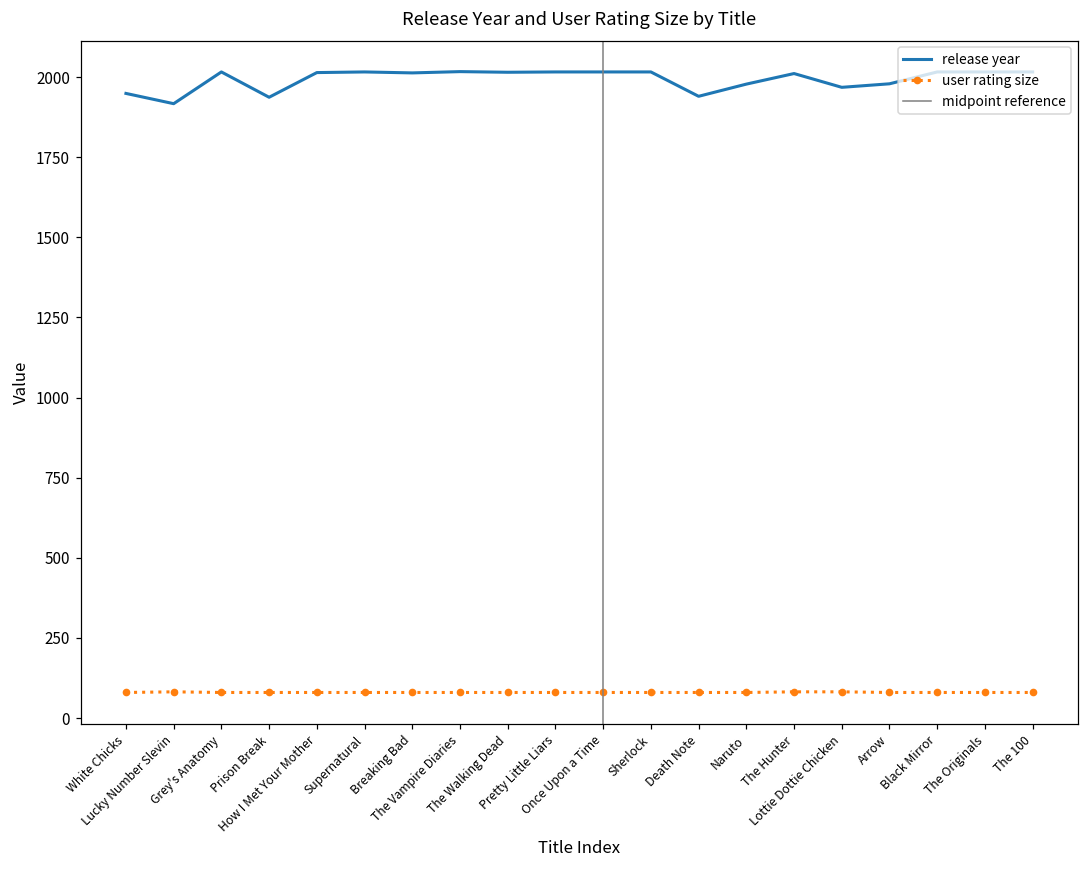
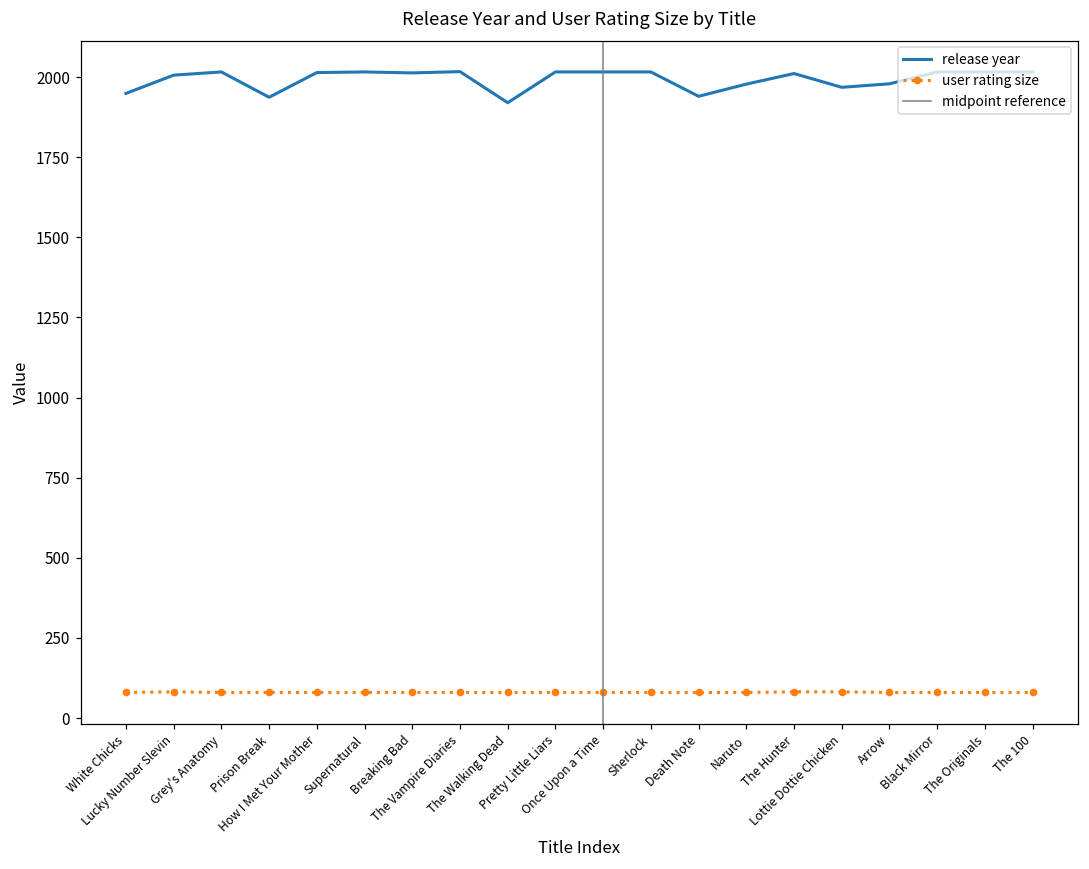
  {
    "release year": {
      "White Chicks": 1950,
-     "Lucky Number Slevin": 1920,
+     "Lucky Number Slevin": 2010,
      "Grey's Anatomy": 2020,
      "Prison Break": 1940,
      "How I Met Your Mother": 2010,
      "Supernatural": 2020,
      "Breaking Bad": 2010,
      "The Vampire Diaries": 2020,
-     "The Walking Dead": 2020,
+     "The Walking Dead": 1920,
      "Pretty Little Liars": 2020,
      "Once Upon a Time": 2020,
      "Sherlock": 2020,
      "Death Note": 1940,
      "Naruto": 1980,
      "The Hunter": 2010,
      "Lottie Dottie Chicken": 1970,
      "Arrow": 1980
    },
    "user rating size": {
      "White Chicks": 80,
      "Lucky Number Slevin": 80,
      "Grey's Anatomy": 80,
      "Prison Break": 80,
      "How I Met Your Mother": 80,
      "Supernatural": 80,
      "Breaking Bad": 80,
      "The Vampire Diaries": 80,
      "The Walking Dead": 80,
      "Pretty Little Liars": 80,
      "Once Upon a Time": 80,
      "Sherlock": 80,
      "Death Note": 80,
      "Naruto": 80,
      "The Hunter": 80,
      "Lottie Dottie Chicken": 80,
      "Arrow": 80,
      "Black Mirror": 80,
      "The Originals": 80,
      "The 100": 80
    }
  }
